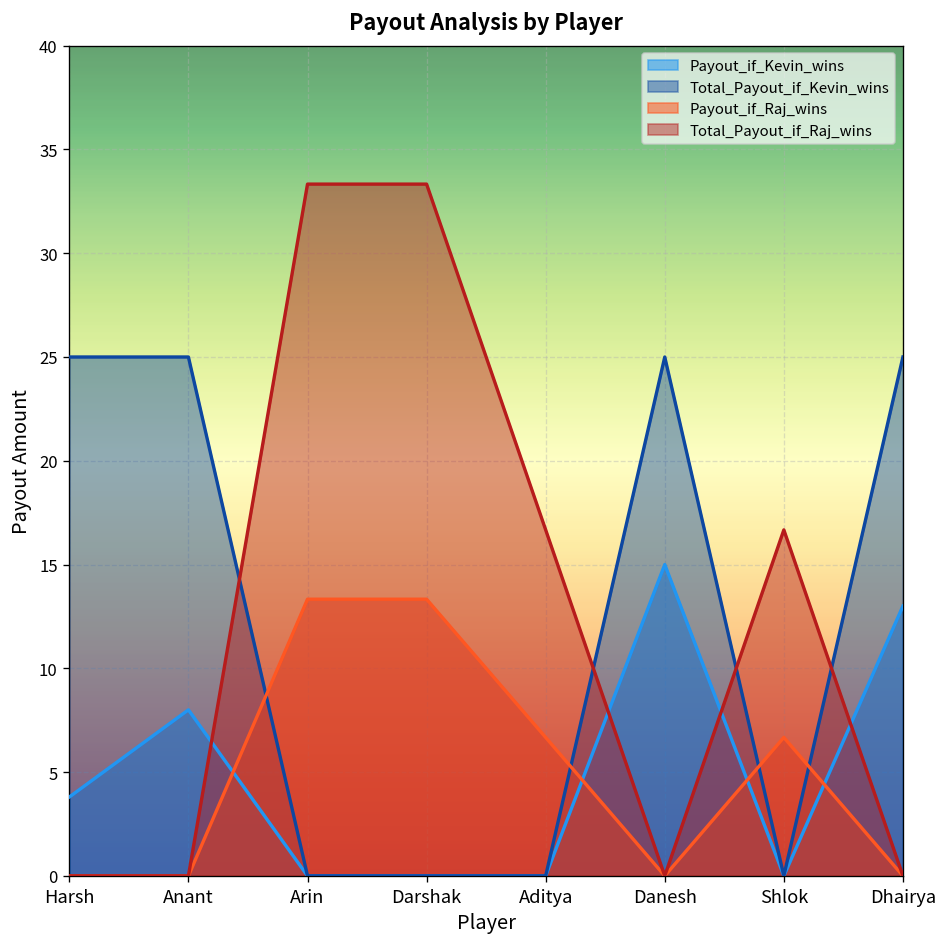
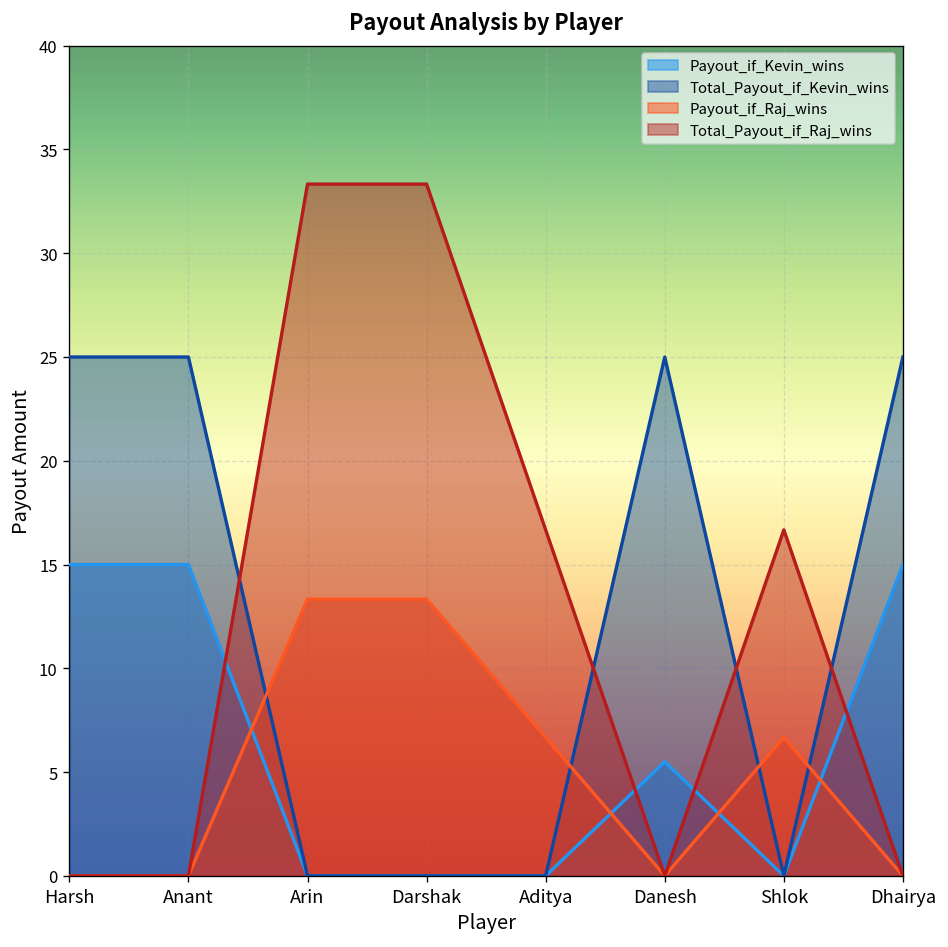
  {
    "Payout_if_Kevin_wins": {
-     "Harsh": 3.8,
-     "Anant": 8,
-     "Danesh": 15.0,
-     "Dhairya": 13
+     "Harsh": 15.0,
+     "Anant": 15,
+     "Danesh": 5.5,
+     "Dhairya": 15
    },
    "Total_Payout_if_Kevin_wins": {
      "Harsh": 25.0,
      "Anant": 25.0,
      "Danesh": 25.0,
      "Dhairya": 25.0
    }
  }
